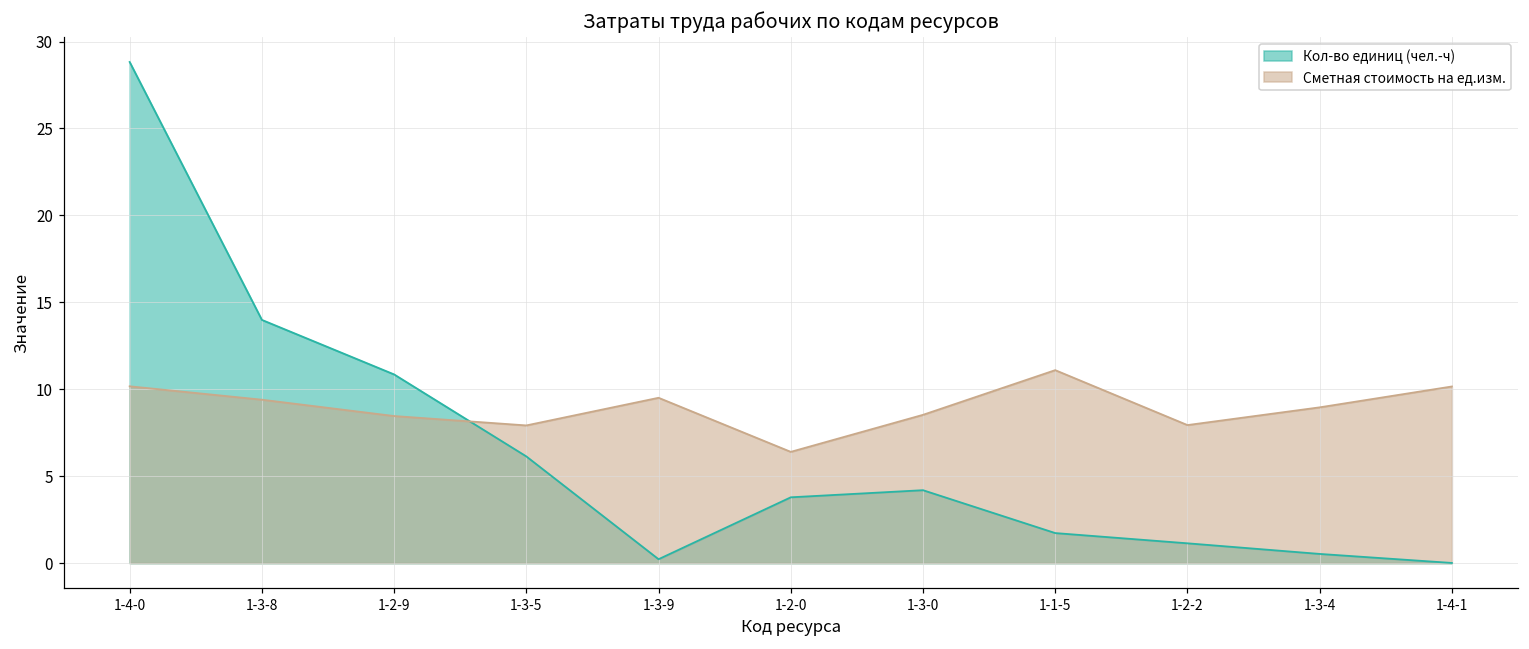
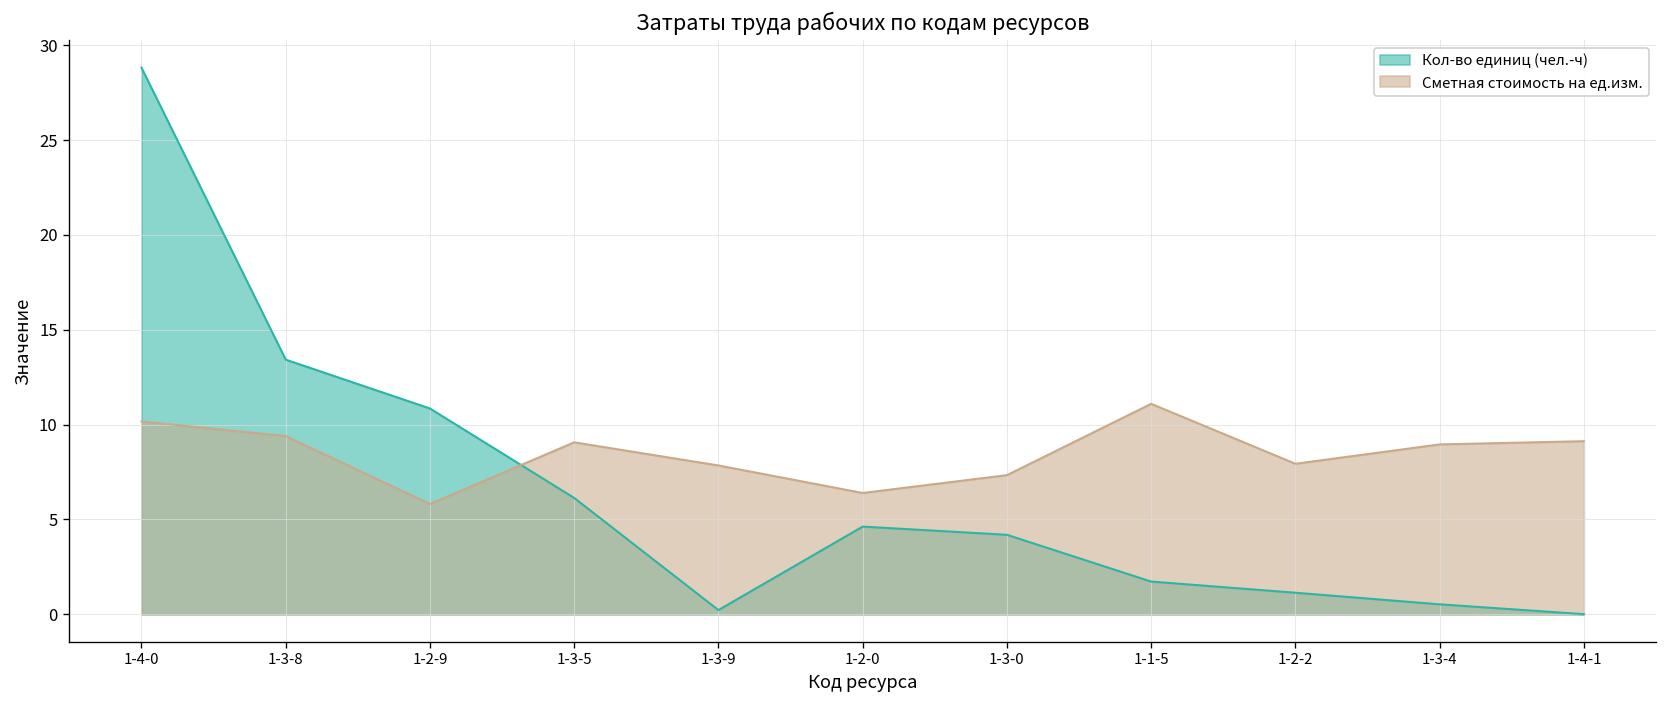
  {
    "Кол-во единиц (чел.-ч)": {
      "1-4-0": 28.8,
-     "1-3-8": 14.0,
+     "1-3-8": 13.4,
      "1-2-9": 10.9,
      "1-3-5": 6.1,
      "1-3-9": 0.2,
-     "1-2-0": 3.8,
+     "1-2-0": 4.6,
      "1-3-0": 4.2,
      "1-1-5": 1.7,
      "1-2-2": 1.1,
      "1-3-4": 0.5,
      "1-4-1": 0.0
    },
    "Сметная стоимость на ед.изм.": {
      "1-4-0": 10.2,
      "1-3-8": 9.4,
-     "1-2-9": 8.5,
-     "1-3-5": 7.9,
-     "1-3-9": 9.5,
+     "1-2-9": 5.8,
+     "1-3-5": 9.1,
+     "1-3-9": 7.9,
      "1-2-0": 6.4,
-     "1-3-0": 8.5,
+     "1-3-0": 7.3,
      "1-1-5": 11.1,
      "1-2-2": 7.9,
      "1-3-4": 9.0,
-     "1-4-1": 10.2
+     "1-4-1": 9.1
    }
  }
